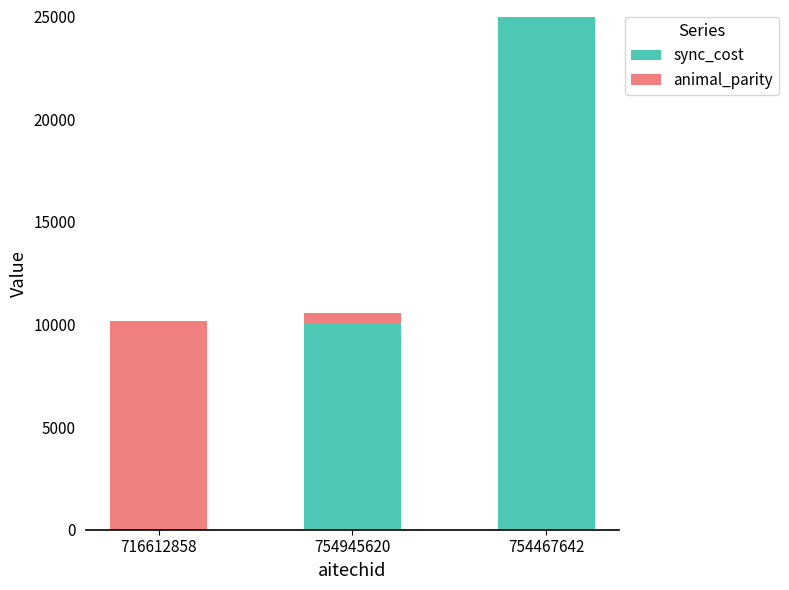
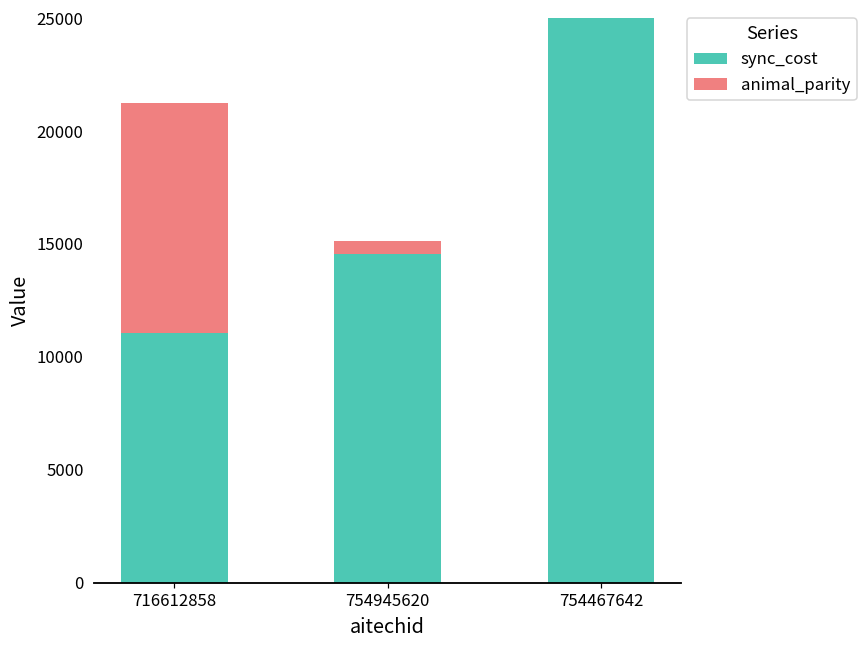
  {
    "sync_cost": {
-     "716612858": 0,
-     "754945620": 10000,
+     "716612858": 11100,
+     "754945620": 14600,
      "754467642": 25000
    },
    "animal_parity": {
      "716612858": 10200,
      "754945620": 600,
      "754467642": 0
    }
  }
